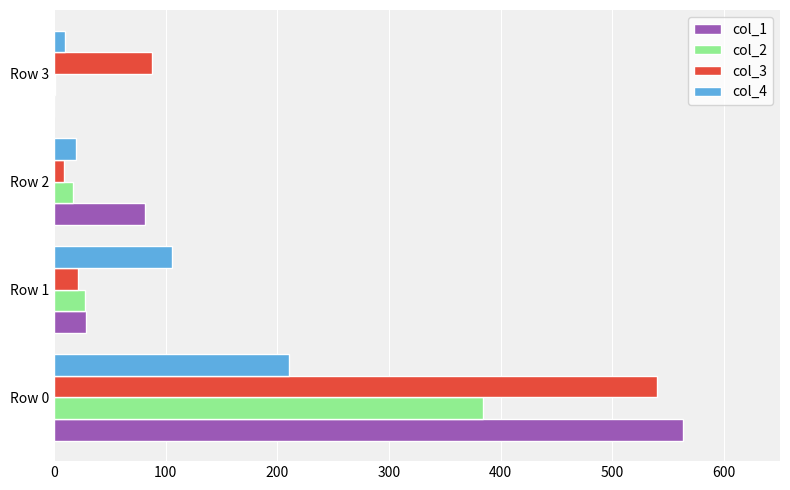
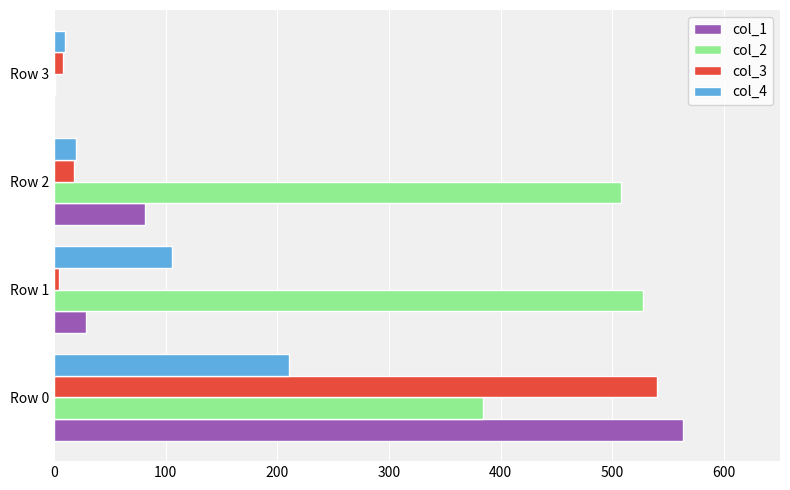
  {
    "col_1": {
      "Row 3": 0,
      "Row 2": 81,
      "Row 1": 29,
      "Row 0": 563
    },
    "col_2": {
-     "Row 2": 17,
-     "Row 1": 28,
+     "Row 2": 508,
+     "Row 1": 527,
      "Row 0": 384
    },
    "col_3": {
-     "Row 3": 88,
-     "Row 2": 9,
-     "Row 1": 21,
+     "Row 3": 8,
+     "Row 2": 18,
+     "Row 1": 4,
      "Row 0": 540
    },
    "col_4": {
      "Row 3": 10,
      "Row 2": 20,
      "Row 1": 106,
      "Row 0": 210
    }
  }
